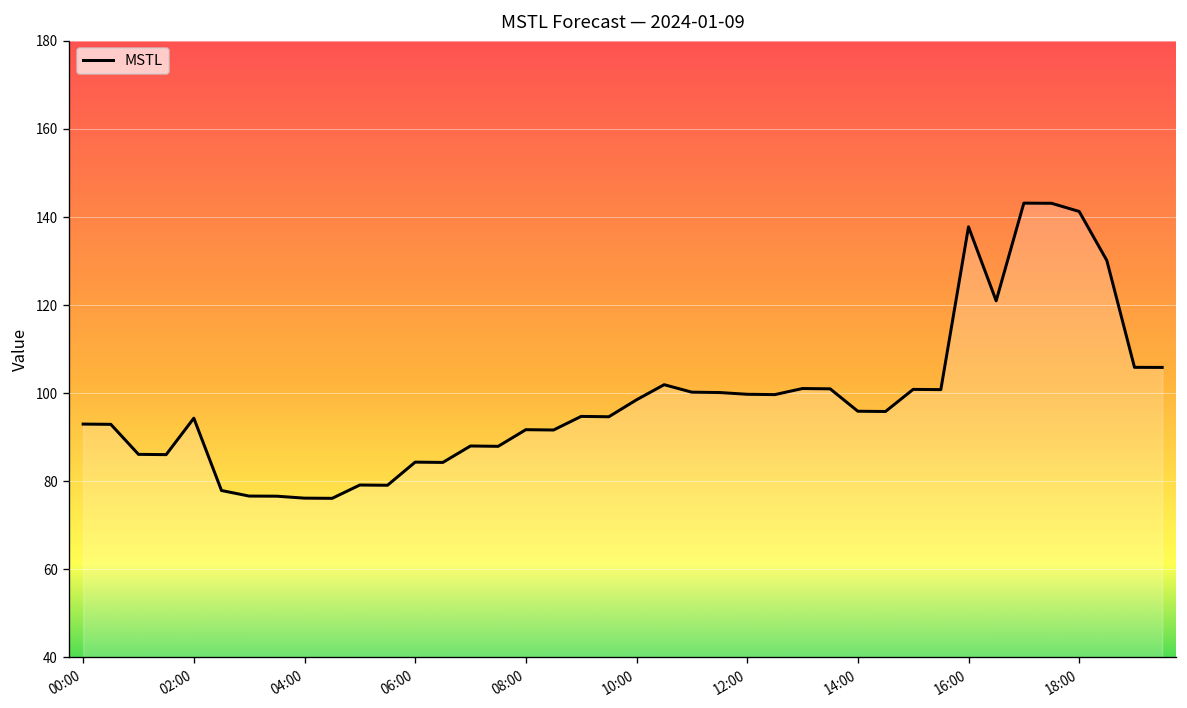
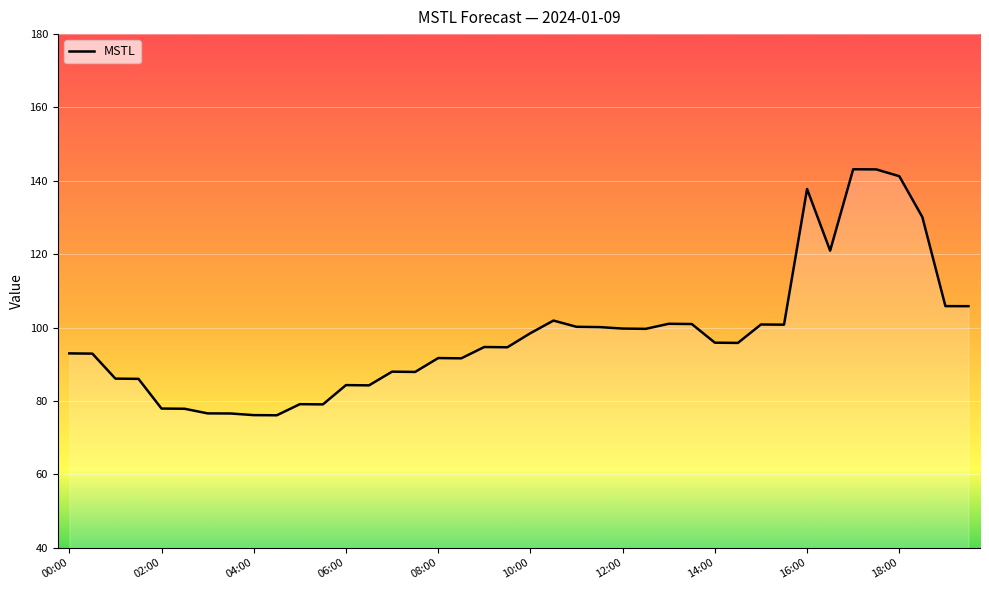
  {
    "00:00": 93,
-   "02:00": 94,
+   "02:00": 78,
    "04:00": 76,
    "06:00": 84,
    "08:00": 92,
    "10:00": 98,
    "12:00": 100,
    "14:00": 96,
    "16:00": 138,
    "18:00": 141
  }
